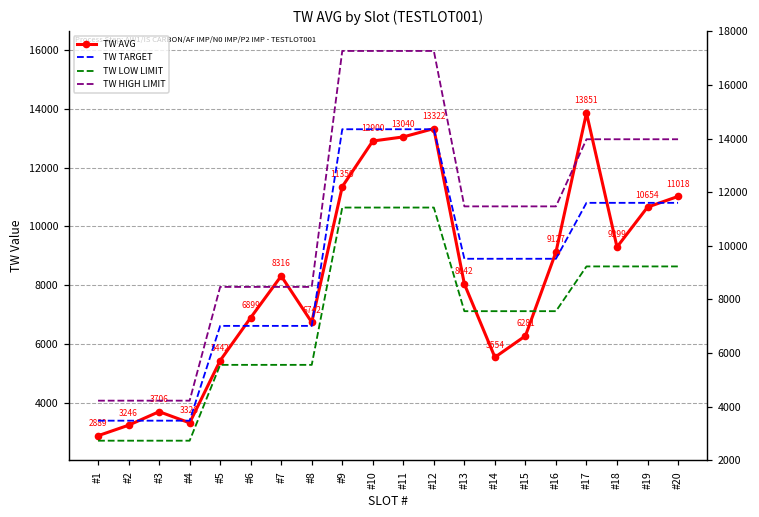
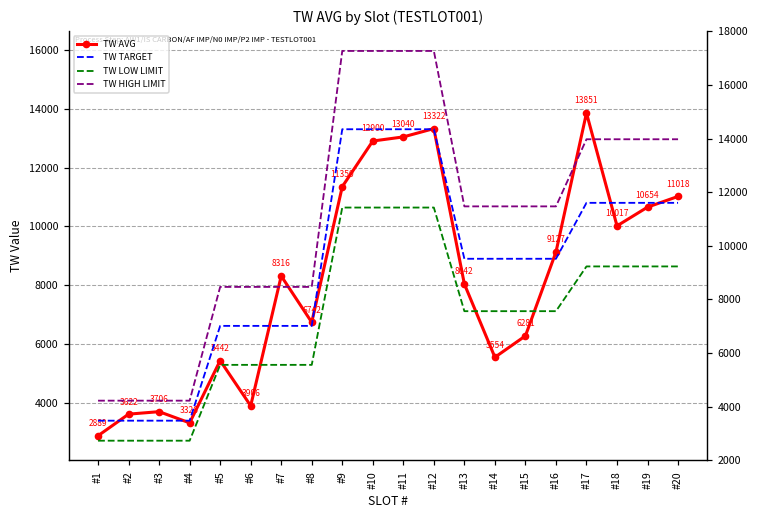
  {
    "TW AVG": {
-     "#2": 3246,
+     "#2": 3622,
      "#5": 5442,
-     "#6": 6899,
+     "#6": 3906,
      "#7": 8316,
      "#8": 6742,
      "#9": 11350,
      "#13": 8042,
      "#14": 5554,
      "#15": 6281,
      "#16": 9127,
      "#17": 13851,
-     "#18": 9299,
+     "#18": 10017,
      "#19": 10654,
      "#20": 11018
    }
  }
